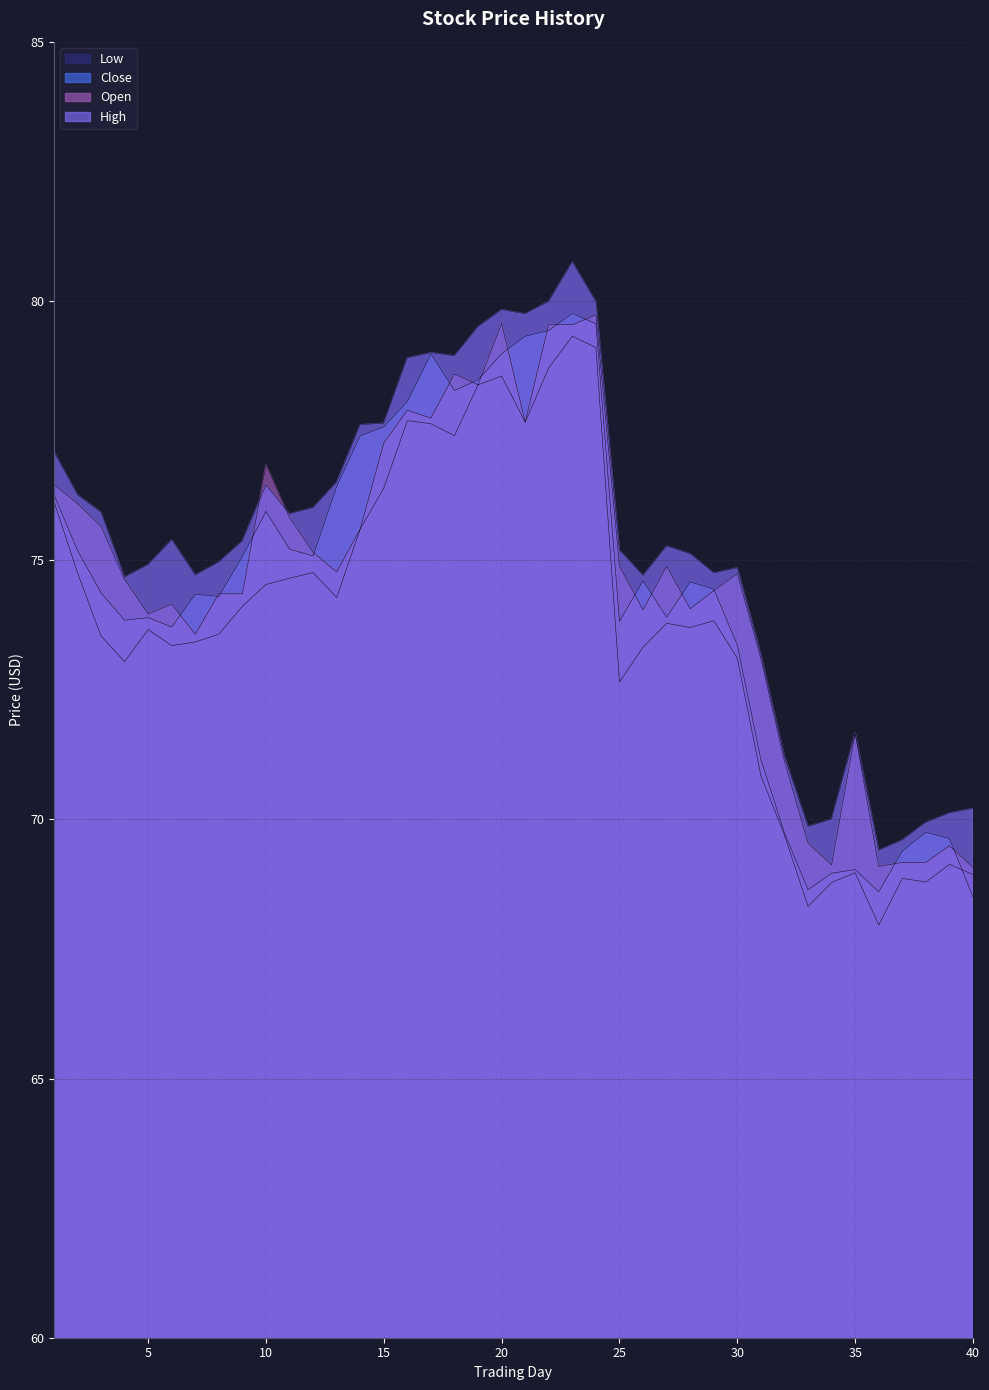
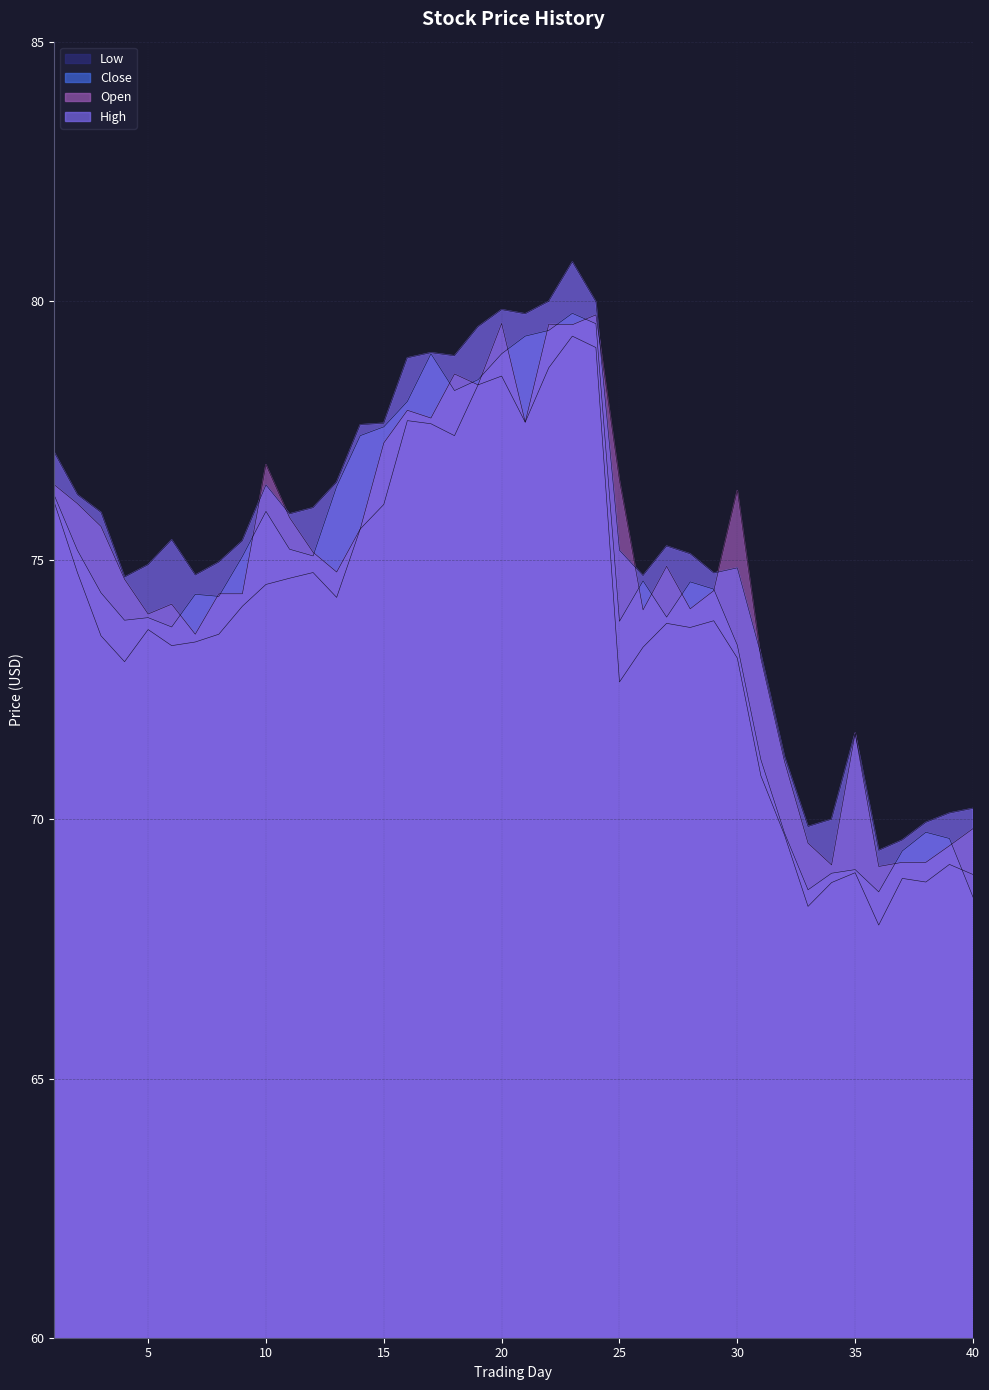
  {
    "Low": {
      "5": 73.7,
      "10": 74.5,
-     "15": 76.4,
+     "15": 76.1,
      "20": 78.6,
      "25": 72.6,
      "30": 73.1,
      "35": 69.0,
      "40": 68.9
    },
    "Open": {
      "5": 74.0,
      "10": 76.8,
      "15": 77.3,
      "20": 79.6,
-     "25": 74.9,
-     "30": 74.7,
-     "40": 69.1
+     "25": 76.5,
+     "30": 76.3,
+     "40": 69.8
    }
  }
